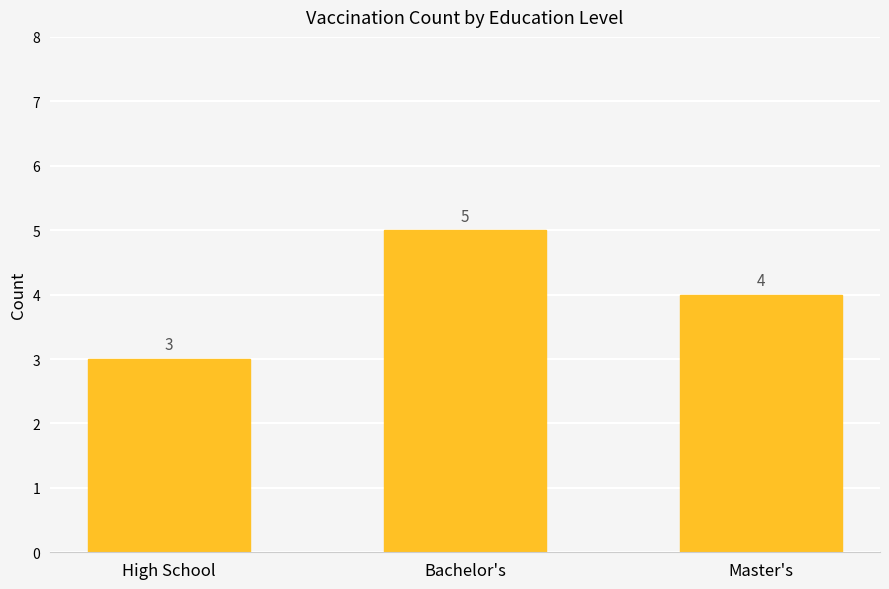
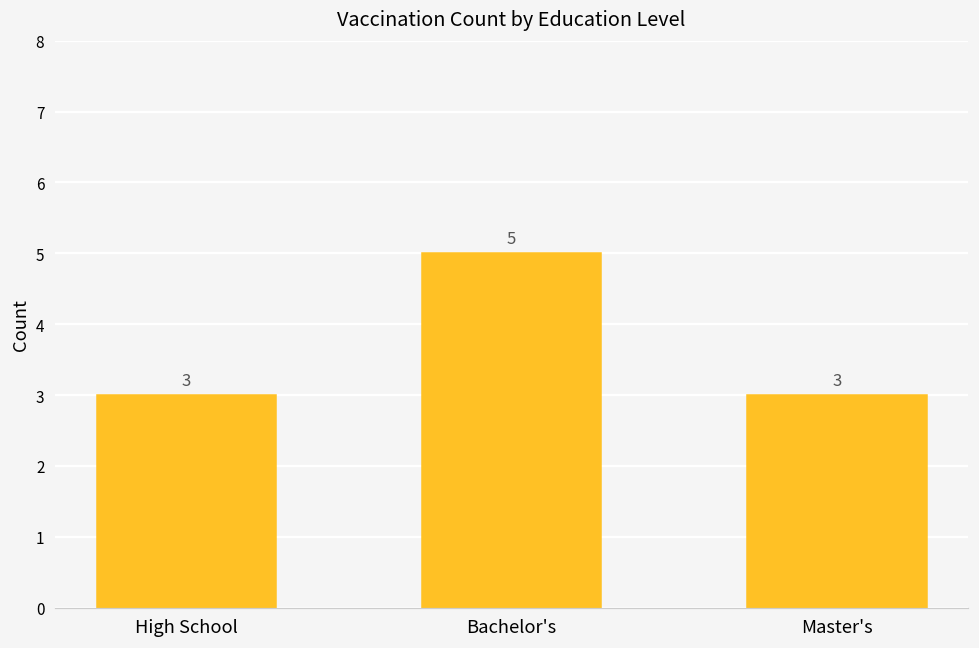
  {
    "High School": 3,
    "Bachelor's": 5,
-   "Master's": 4
+   "Master's": 3
  }
